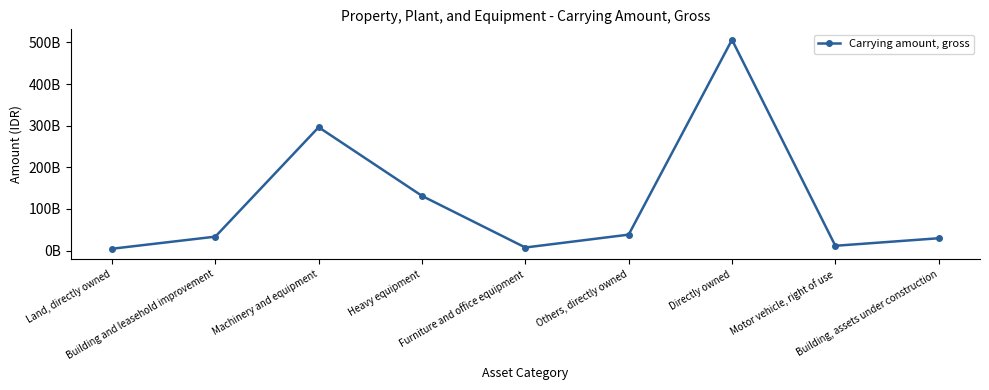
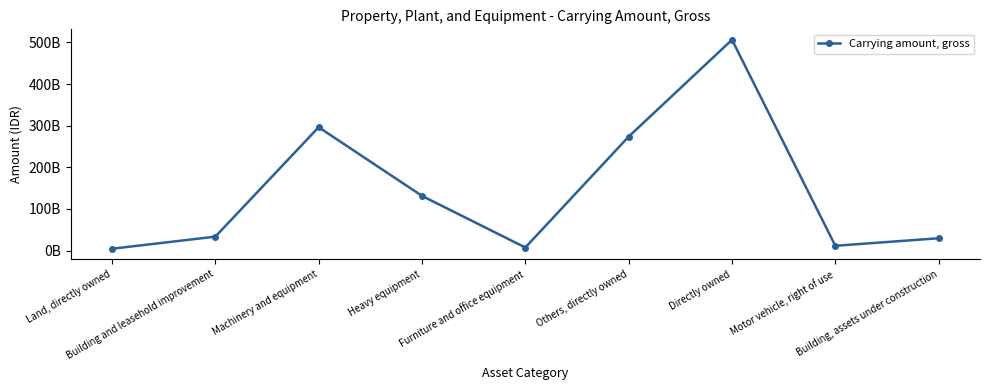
  {
    "Land, directly owned": 0,
    "Building and leasehold improvement": 30000000000,
    "Machinery and equipment": 300000000000,
    "Heavy equipment": 130000000000,
    "Furniture and office equipment": 10000000000,
-   "Others, directly owned": 40000000000,
+   "Others, directly owned": 270000000000,
    "Directly owned": 510000000000,
    "Motor vehicle, right of use": 10000000000,
    "Building, assets under construction": 30000000000
  }
